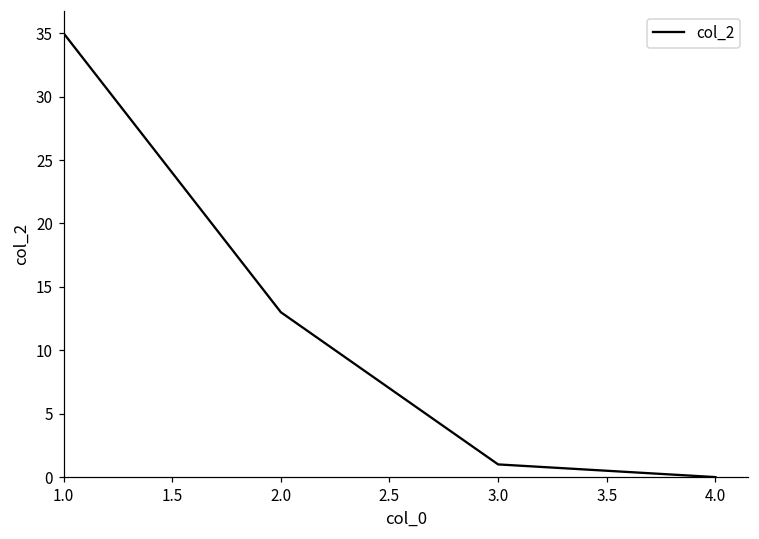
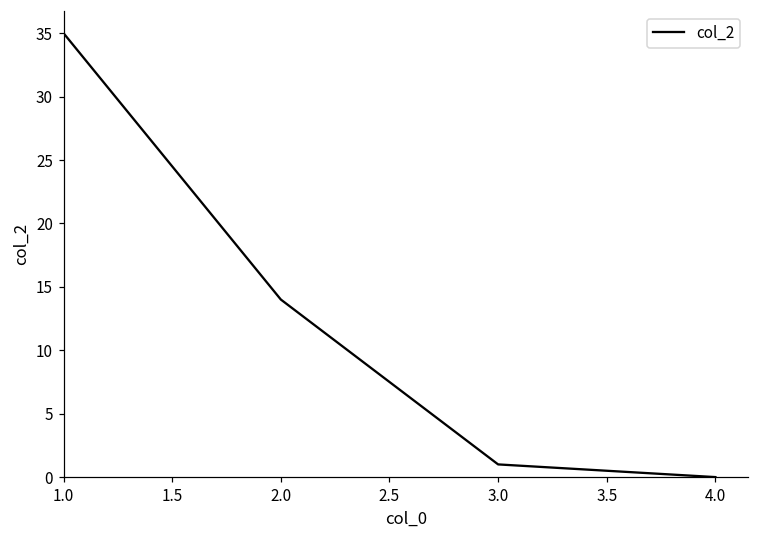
  {
    "1.0": 35,
-   "2.0": 13,
+   "2.0": 14,
    "3.0": 1,
    "4.0": 0
  }
